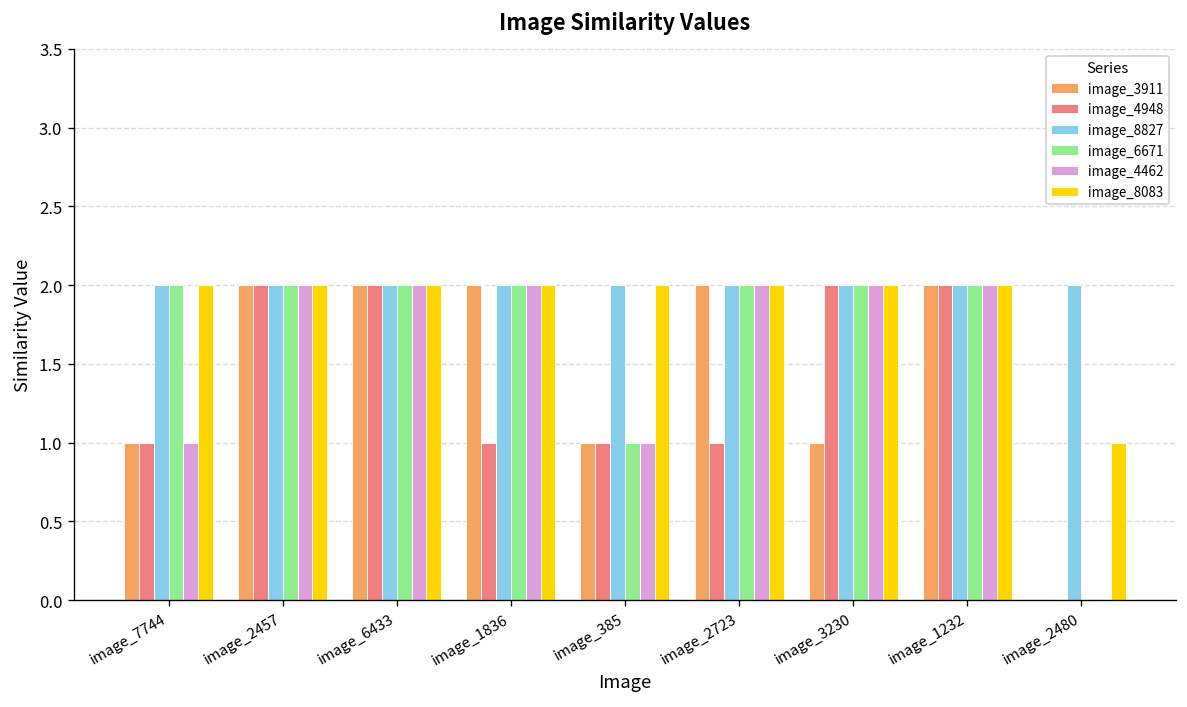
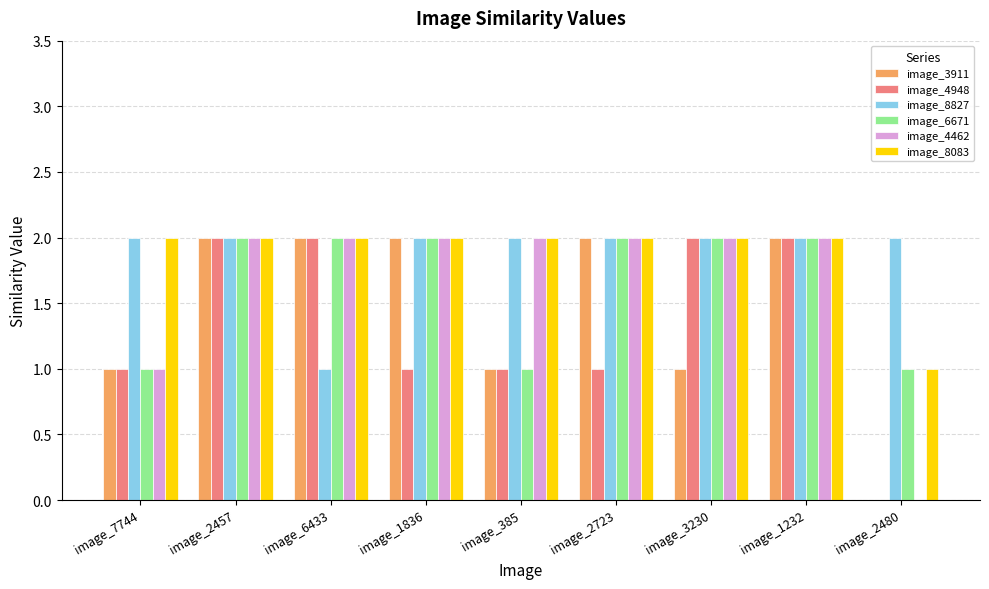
  {
    "image_8827": {
      "image_7744": 2,
      "image_2457": 2,
-     "image_6433": 2,
+     "image_6433": 1,
      "image_1836": 2,
      "image_385": 2,
      "image_2723": 2,
      "image_3230": 2,
      "image_1232": 2,
      "image_2480": 2
    },
    "image_6671": {
-     "image_7744": 2,
+     "image_7744": 1,
      "image_2457": 2,
      "image_6433": 2,
      "image_1836": 2,
      "image_385": 1,
      "image_2723": 2,
      "image_3230": 2,
      "image_1232": 2,
-     "image_2480": 0
+     "image_2480": 1
    },
    "image_4462": {
      "image_7744": 1,
      "image_2457": 2,
      "image_6433": 2,
      "image_1836": 2,
-     "image_385": 1,
+     "image_385": 2,
      "image_2723": 2,
      "image_3230": 2,
      "image_1232": 2,
      "image_2480": 0
    },
    "image_8083": {
      "image_7744": 2,
      "image_2457": 2,
      "image_6433": 2,
      "image_1836": 2,
      "image_385": 2,
      "image_2723": 2,
      "image_3230": 2,
      "image_1232": 2,
      "image_2480": 1
    }
  }
